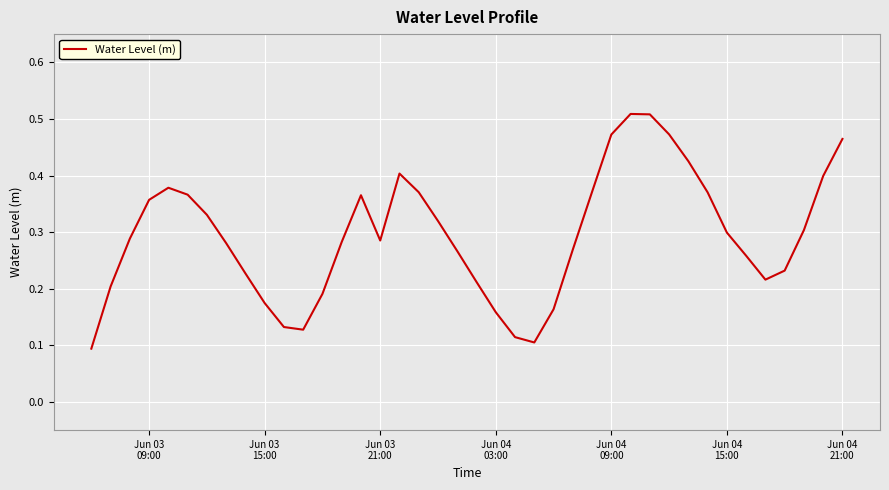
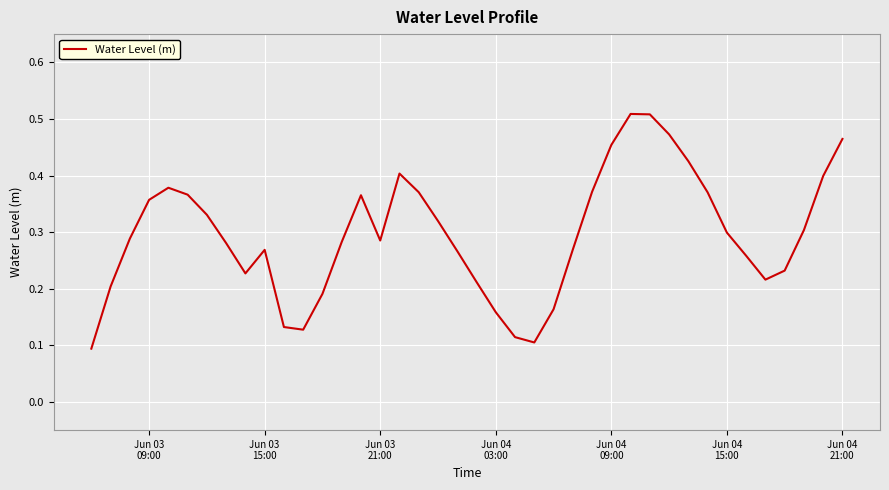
  {
    "Jun 03 09:00": 0.36,
-   "Jun 03 15:00": 0.17,
+   "Jun 03 15:00": 0.27,
    "Jun 03 21:00": 0.29,
    "Jun 04 03:00": 0.16,
-   "Jun 04 09:00": 0.47,
+   "Jun 04 09:00": 0.45,
    "Jun 04 15:00": 0.30,
    "Jun 04 21:00": 0.46
  }
